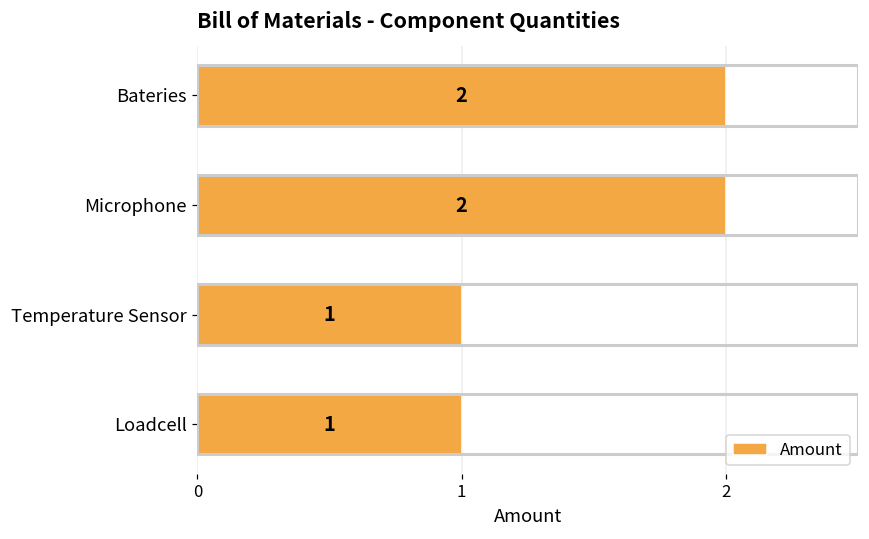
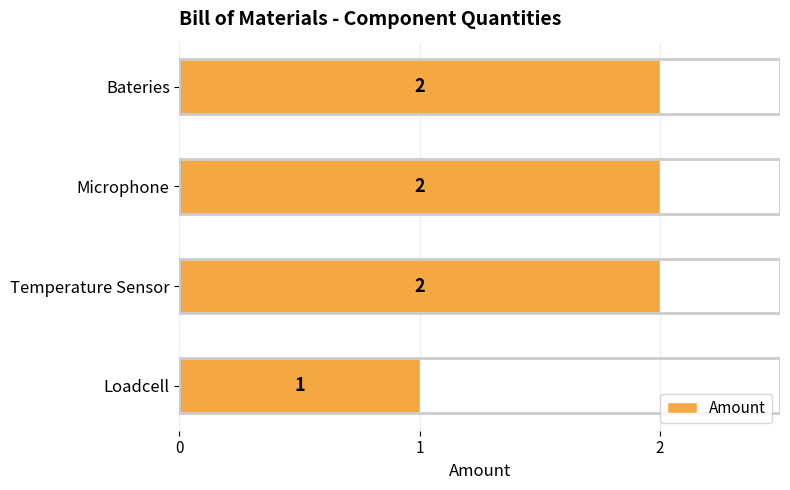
  {
    "Bateries": 2,
    "Microphone": 2,
-   "Temperature Sensor": 1,
+   "Temperature Sensor": 2,
    "Loadcell": 1
  }
